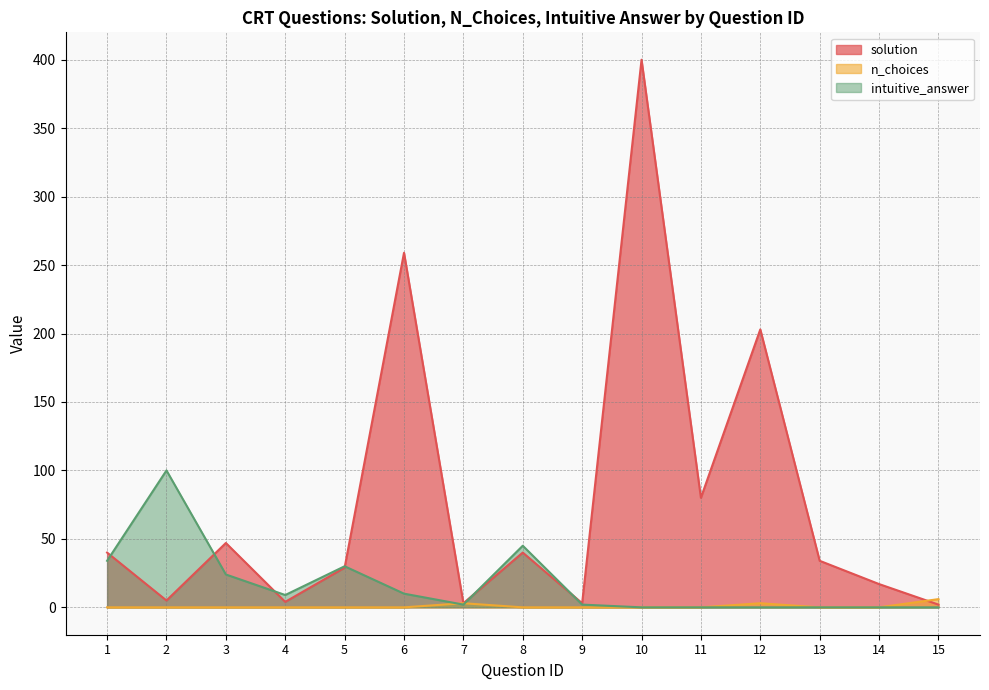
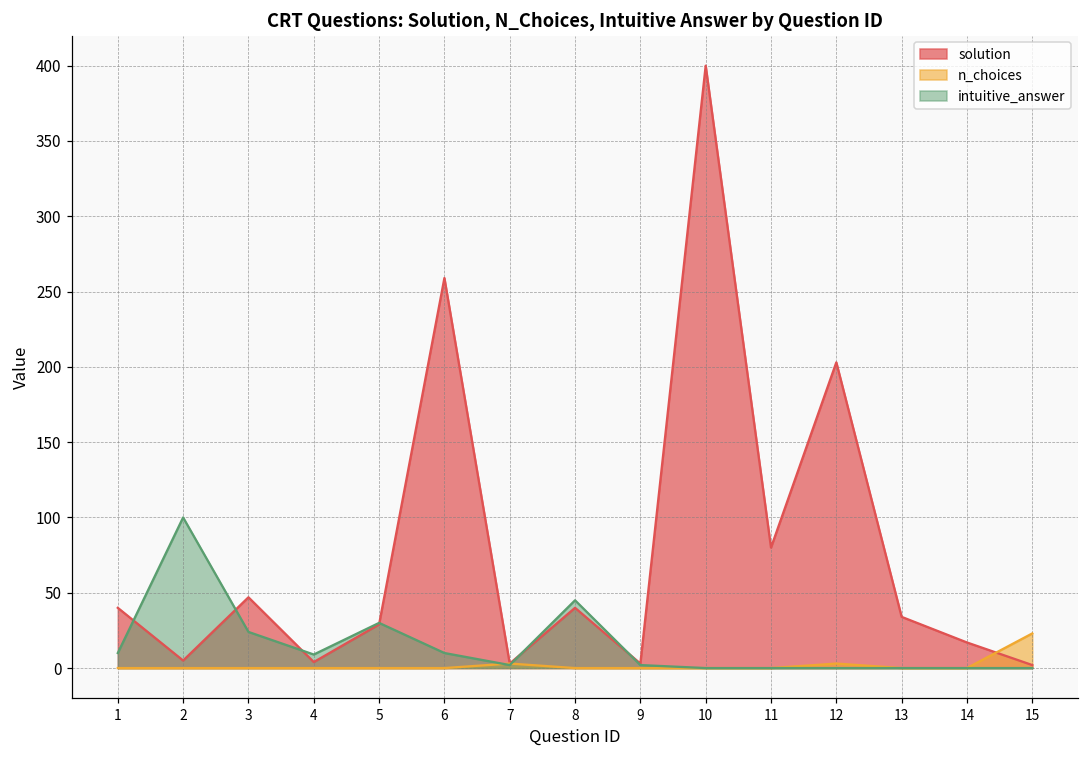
  {
    "solution": {
      "1": 40,
      "2": 5,
      "3": 47,
      "4": 4,
      "6": 259,
      "8": 40,
      "10": 400,
      "11": 80,
      "12": 203,
      "13": 34,
      "14": 17,
      "15": 2
    },
    "n_choices": {
      "1": 0,
      "2": 0,
      "3": 0,
      "4": 0,
      "5": 0,
      "6": 0,
      "8": 0,
      "9": 0,
      "12": 3,
-     "15": 6
+     "15": 23
    },
    "intuitive_answer": {
-     "1": 34,
+     "1": 10,
      "2": 100,
      "3": 24,
      "4": 9,
      "6": 10,
      "8": 45,
      "12": 0,
      "15": 0
    }
  }
